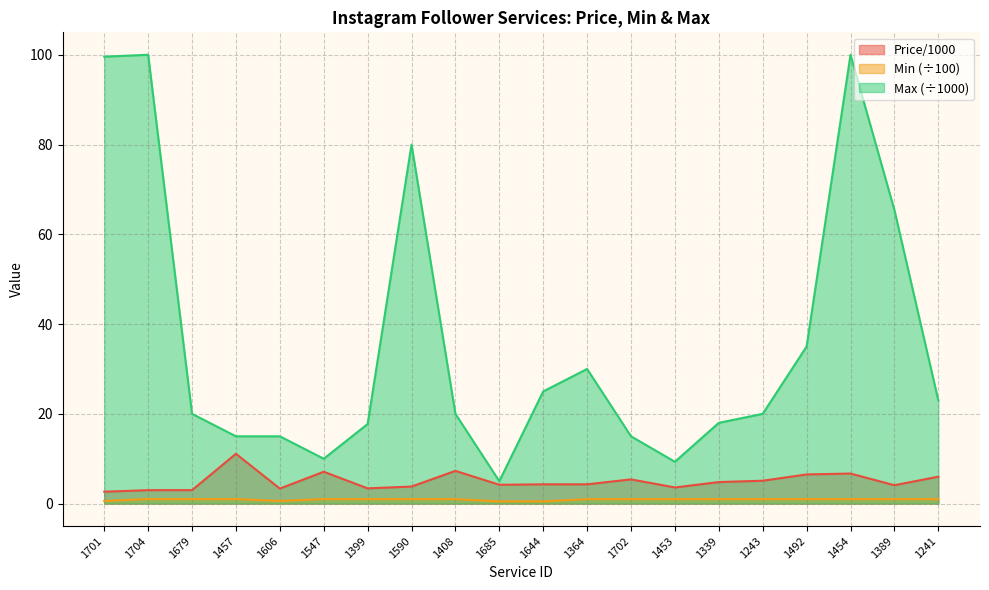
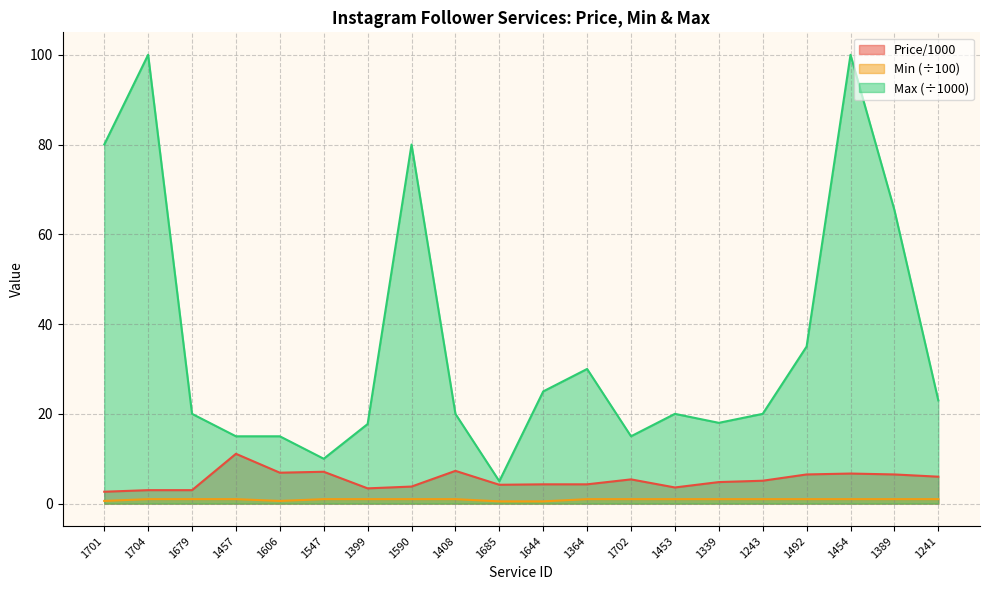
  {
    "Price/1000": {
      "1701": 3,
      "1704": 3,
      "1679": 3,
      "1457": 11,
-     "1606": 3,
+     "1606": 7,
      "1547": 7,
      "1399": 3,
      "1590": 4,
      "1408": 7,
      "1685": 4,
      "1644": 4,
      "1364": 4,
      "1702": 5,
      "1453": 4,
      "1339": 5,
      "1243": 5,
      "1492": 7,
      "1454": 7,
-     "1389": 4,
+     "1389": 7,
      "1241": 6
    },
    "Min (÷100)": {
      "1701": 1,
      "1704": 1,
      "1679": 1,
      "1457": 1,
      "1606": 1,
      "1547": 1,
      "1399": 1,
      "1590": 1,
      "1408": 1,
      "1685": 1,
      "1644": 1,
      "1364": 1,
      "1702": 1,
      "1453": 1,
      "1339": 1,
      "1243": 1,
      "1492": 1,
      "1454": 1,
      "1389": 1,
      "1241": 1
    },
    "Max (÷1000)": {
-     "1701": 100,
+     "1701": 80,
      "1704": 100,
      "1679": 20,
      "1457": 15,
      "1606": 15,
      "1547": 10,
      "1399": 18,
      "1590": 80,
      "1408": 20,
      "1685": 5,
      "1644": 25,
      "1364": 30,
      "1702": 15,
-     "1453": 9,
+     "1453": 20,
      "1339": 18,
      "1243": 20,
      "1492": 35,
      "1454": 100,
      "1389": 65,
      "1241": 23
    }
  }
